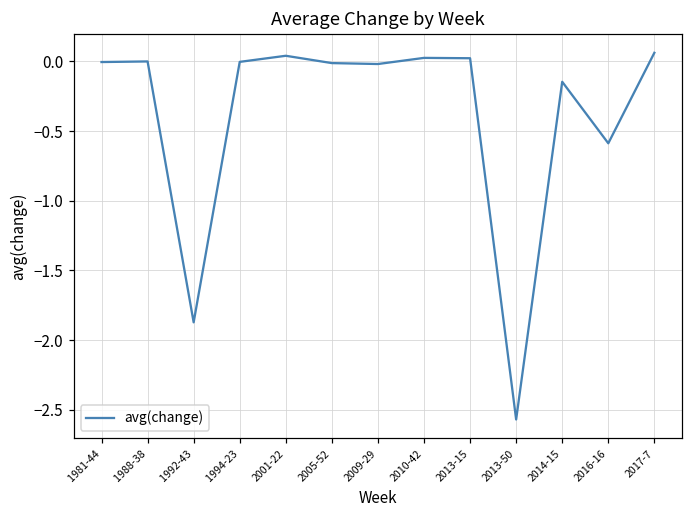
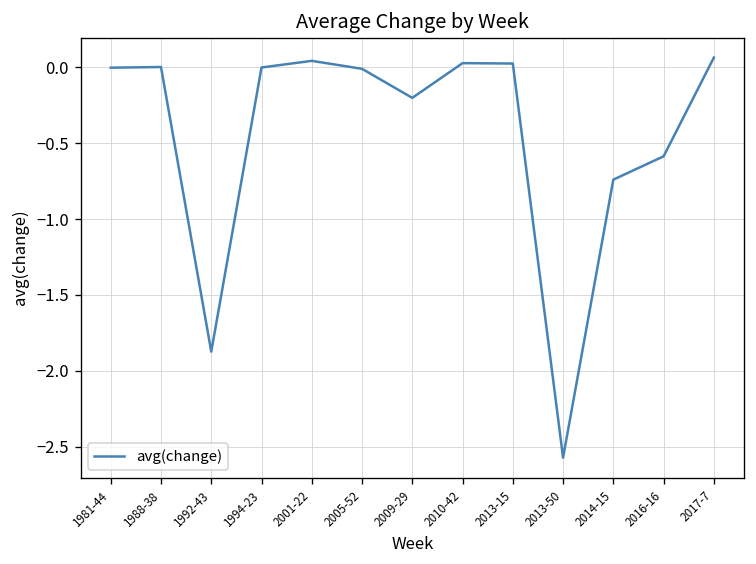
  {
    "1981-44": 0.00,
    "1988-38": 0.00,
    "1992-43": -1.87,
    "1994-23": 0.00,
    "2001-22": 0.04,
    "2005-52": -0.01,
-   "2009-29": -0.02,
+   "2009-29": -0.20,
    "2010-42": 0.03,
    "2013-15": 0.02,
    "2013-50": -2.57,
-   "2014-15": -0.15,
+   "2014-15": -0.74,
    "2016-16": -0.59,
    "2017-7": 0.06
  }
